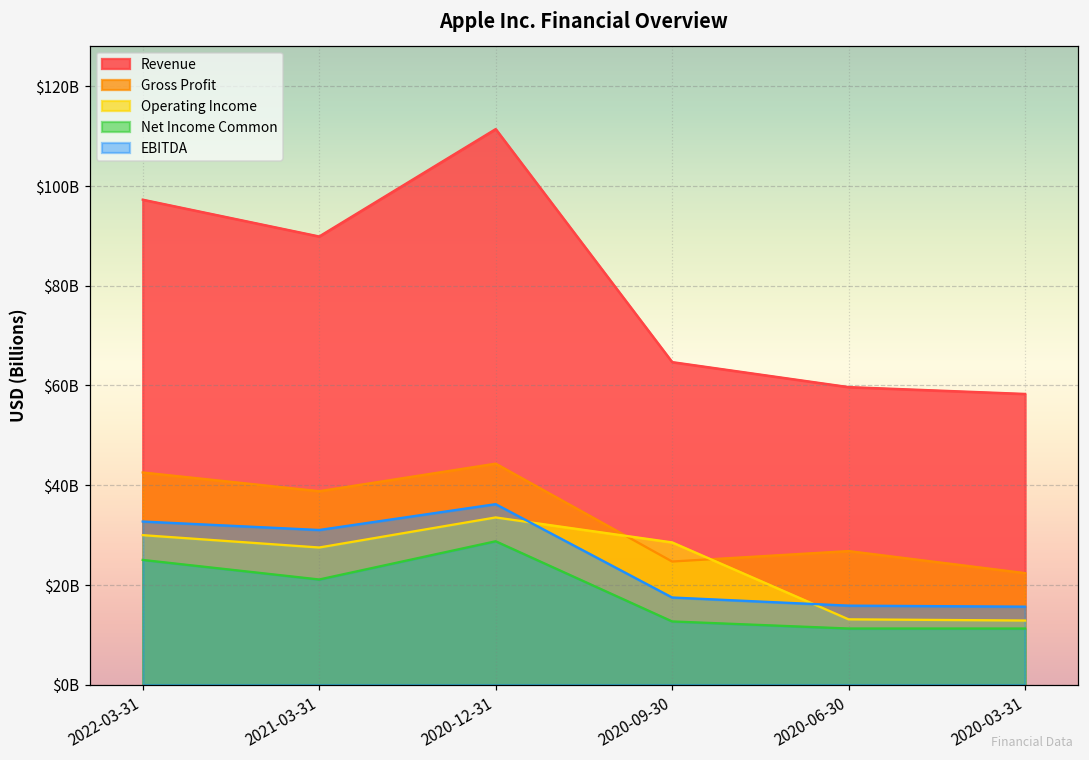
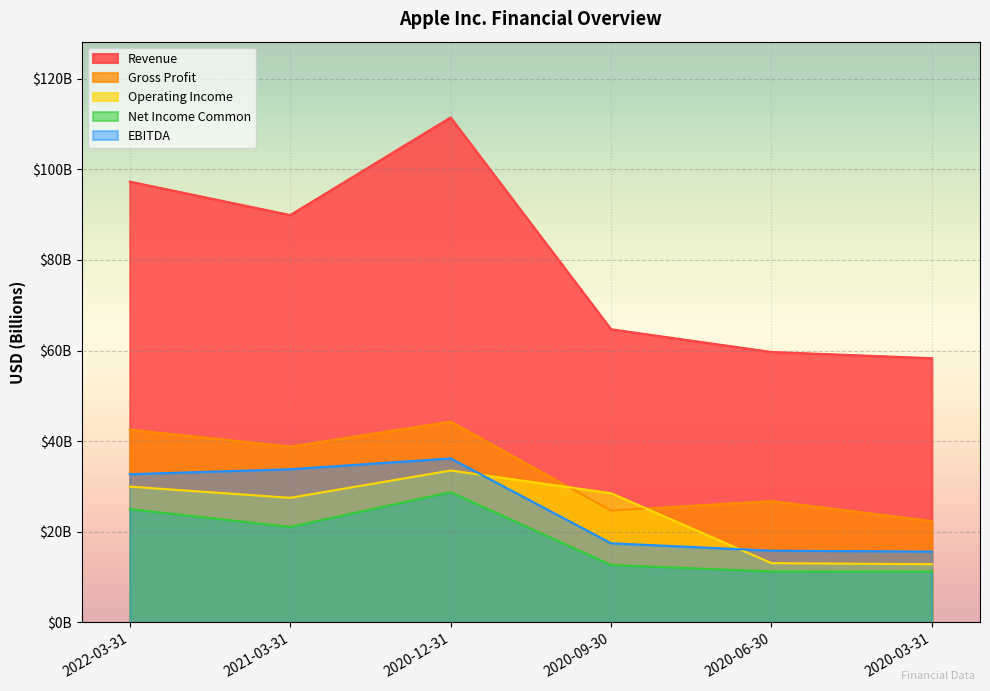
  {
    "Revenue": {
      "2022-03-31": "$97000000000",
      "2021-03-31": "$90000000000",
      "2020-12-31": "$111000000000",
      "2020-09-30": "$65000000000",
      "2020-06-30": "$60000000000",
      "2020-03-31": "$58000000000"
    },
    "Gross Profit": {
      "2022-03-31": "$43000000000",
      "2021-03-31": "$39000000000",
      "2020-12-31": "$44000000000",
      "2020-09-30": "$25000000000",
      "2020-06-30": "$27000000000",
      "2020-03-31": "$22000000000"
    },
    "Operating Income": {
      "2022-03-31": "$30000000000",
      "2021-03-31": "$28000000000",
      "2020-12-31": "$34000000000",
      "2020-09-30": "$29000000000",
      "2020-06-30": "$13000000000",
      "2020-03-31": "$13000000000"
    },
    "Net Income Common": {
      "2022-03-31": "$25000000000",
      "2021-03-31": "$21000000000",
      "2020-12-31": "$29000000000",
      "2020-09-30": "$13000000000",
      "2020-06-30": "$11000000000",
      "2020-03-31": "$11000000000"
    },
    "EBITDA": {
      "2022-03-31": "$33000000000",
-     "2021-03-31": "$31000000000",
+     "2021-03-31": "$34000000000",
      "2020-12-31": "$36000000000",
      "2020-09-30": "$17000000000",
      "2020-06-30": "$16000000000",
      "2020-03-31": "$16000000000"
    }
  }
